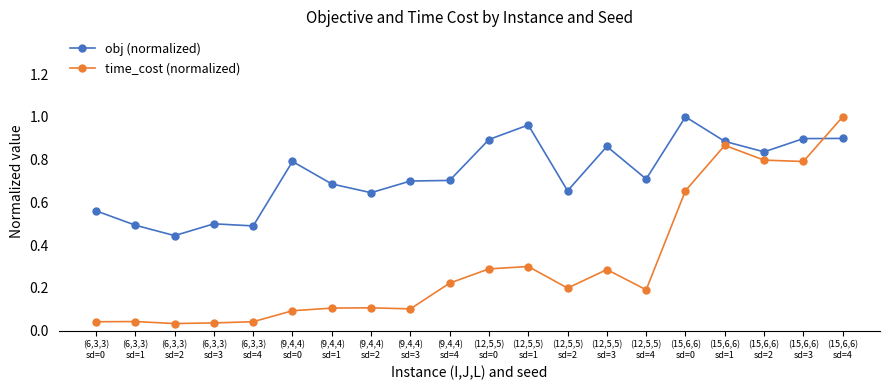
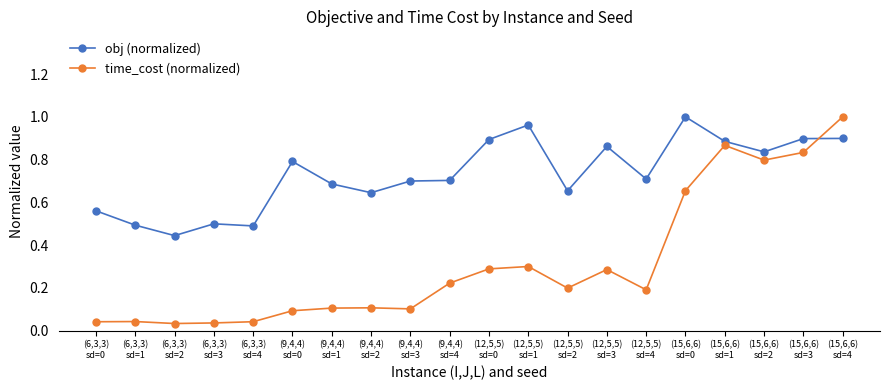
  {
    "obj (normalized)": {
      "(6,3,3) sd=0": 0.56,
      "(6,3,3) sd=1": 0.49,
      "(6,3,3) sd=2": 0.44,
      "(6,3,3) sd=3": 0.50,
      "(6,3,3) sd=4": 0.49,
      "(9,4,4) sd=0": 0.79,
      "(9,4,4) sd=1": 0.69,
      "(9,4,4) sd=2": 0.65,
      "(9,4,4) sd=3": 0.70,
      "(9,4,4) sd=4": 0.70,
      "(12,5,5) sd=0": 0.89,
      "(12,5,5) sd=1": 0.96,
      "(12,5,5) sd=2": 0.65,
      "(12,5,5) sd=3": 0.86,
      "(12,5,5) sd=4": 0.71,
      "(15,6,6) sd=0": 1.00,
      "(15,6,6) sd=1": 0.89,
      "(15,6,6) sd=2": 0.84,
      "(15,6,6) sd=3": 0.90,
      "(15,6,6) sd=4": 0.90
    },
    "time_cost (normalized)": {
      "(6,3,3) sd=0": 0.04,
      "(6,3,3) sd=1": 0.04,
      "(6,3,3) sd=2": 0.03,
      "(6,3,3) sd=3": 0.04,
      "(6,3,3) sd=4": 0.04,
      "(9,4,4) sd=0": 0.09,
      "(9,4,4) sd=1": 0.11,
      "(9,4,4) sd=2": 0.11,
      "(9,4,4) sd=3": 0.10,
      "(9,4,4) sd=4": 0.22,
      "(12,5,5) sd=0": 0.29,
      "(12,5,5) sd=1": 0.30,
      "(12,5,5) sd=2": 0.20,
      "(12,5,5) sd=3": 0.29,
      "(12,5,5) sd=4": 0.19,
      "(15,6,6) sd=0": 0.65,
      "(15,6,6) sd=1": 0.87,
      "(15,6,6) sd=2": 0.80,
-     "(15,6,6) sd=3": 0.79,
+     "(15,6,6) sd=3": 0.83,
      "(15,6,6) sd=4": 1.00
    }
  }
